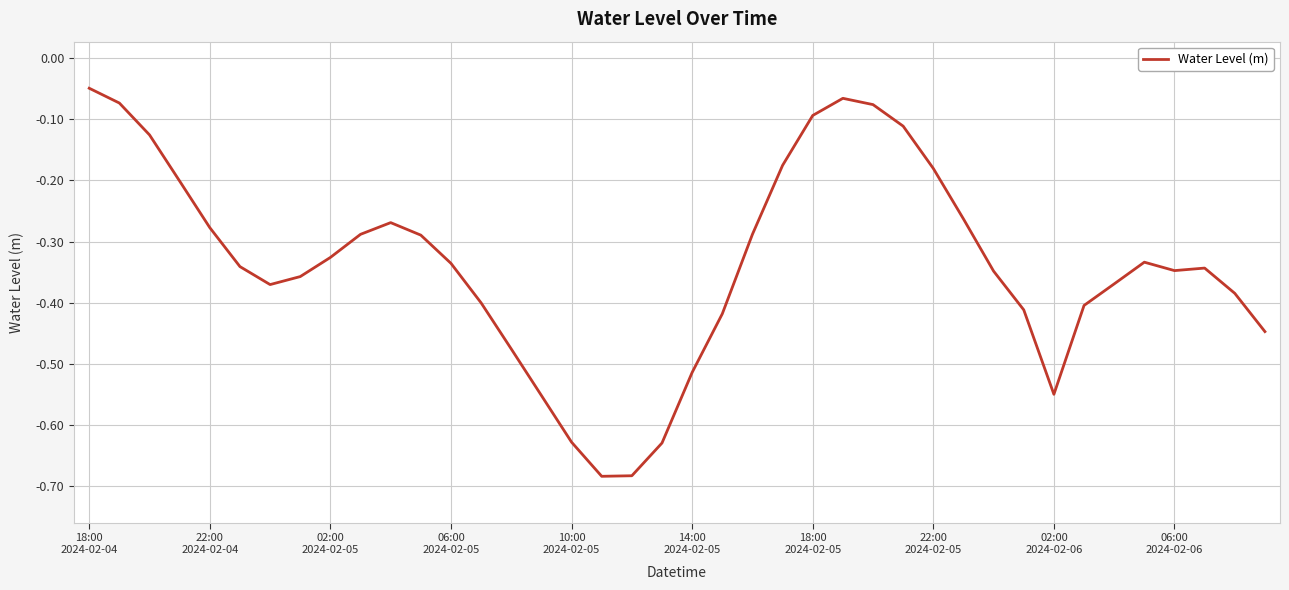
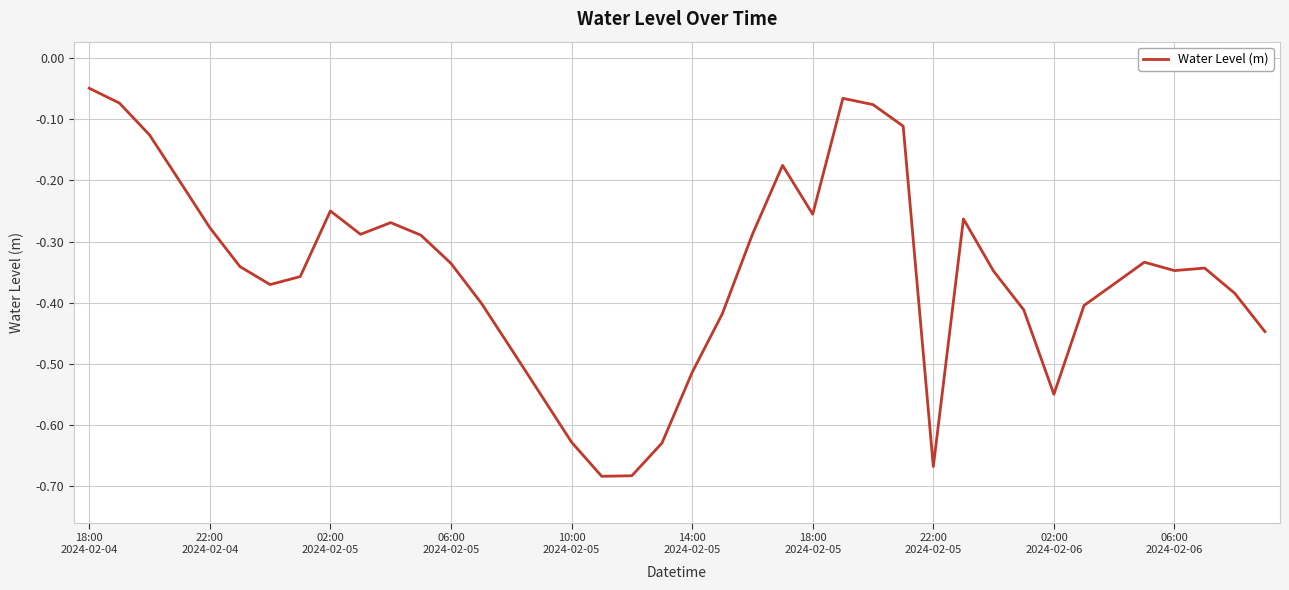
  {
    "18:00 2024-02-04": -0.05,
    "22:00 2024-02-04": -0.28,
-   "02:00 2024-02-05": -0.33,
+   "02:00 2024-02-05": -0.25,
    "06:00 2024-02-05": -0.34,
    "10:00 2024-02-05": -0.63,
    "14:00 2024-02-05": -0.51,
-   "18:00 2024-02-05": -0.09,
-   "22:00 2024-02-05": -0.18,
+   "18:00 2024-02-05": -0.26,
+   "22:00 2024-02-05": -0.67,
    "02:00 2024-02-06": -0.55,
    "06:00 2024-02-06": -0.35
  }
